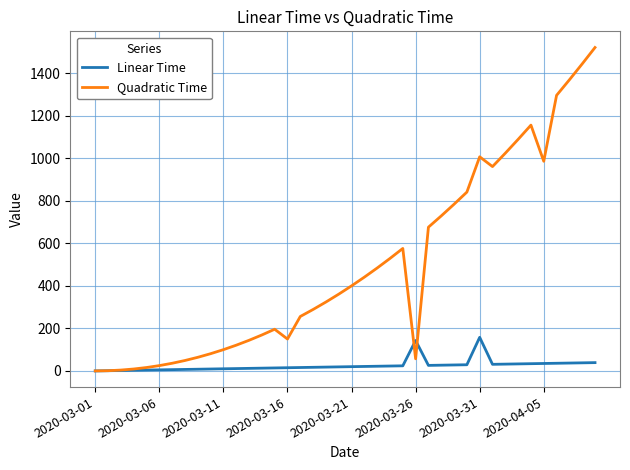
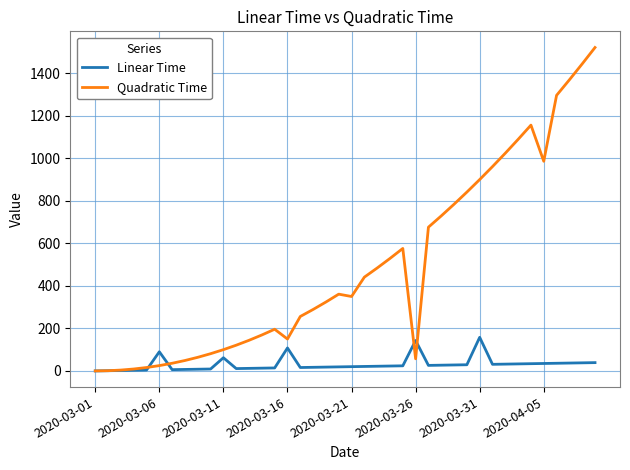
  {
    "Linear Time": {
-     "2020-03-06": 10,
-     "2020-03-11": 10,
-     "2020-03-16": 20,
+     "2020-03-06": 90,
+     "2020-03-11": 60,
+     "2020-03-16": 110,
      "2020-03-21": 20,
      "2020-03-26": 140,
      "2020-03-31": 160,
      "2020-04-05": 40
    },
    "Quadratic Time": {
      "2020-03-06": 30,
      "2020-03-11": 100,
      "2020-03-16": 150,
-     "2020-03-21": 400,
+     "2020-03-21": 350,
      "2020-03-26": 60,
-     "2020-03-31": 1010,
+     "2020-03-31": 900,
      "2020-04-05": 990
    }
  }
